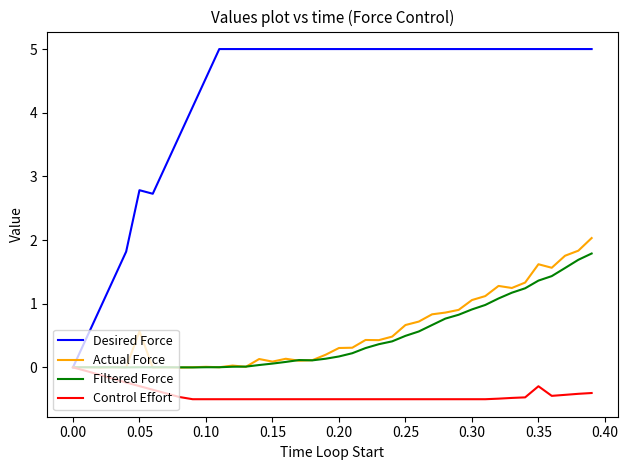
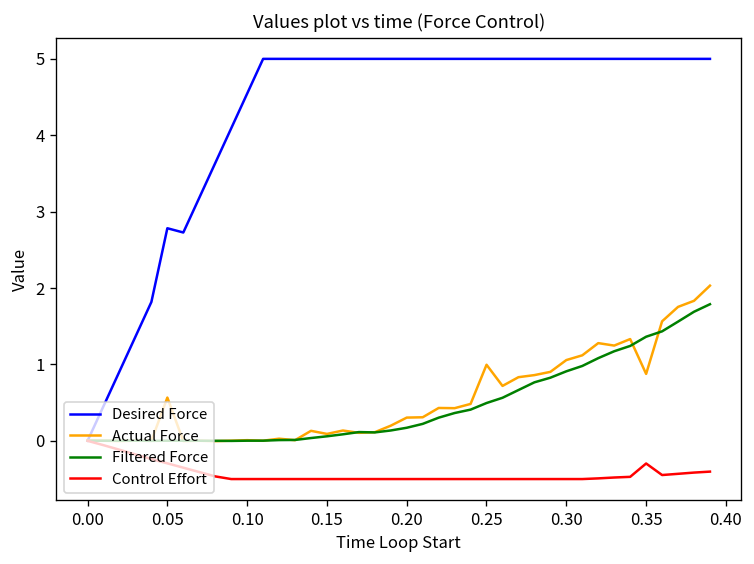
  {
    "Desired Force": {
      "0.05": 2.8,
      "0.10": 4.5,
      "0.15": 5.0,
      "0.20": 5.0,
      "0.25": 5.0,
      "0.30": 5.0,
      "0.35": 5.0
    },
    "Actual Force": {
      "0.20": 0.3,
-     "0.25": 0.7,
+     "0.25": 1.0,
      "0.30": 1.1,
-     "0.35": 1.6
+     "0.35": 0.9
    },
    "Filtered Force": {
      "0.20": 0.2,
      "0.25": 0.5,
      "0.30": 0.9,
      "0.35": 1.4
    },
    "Control Effort": {
      "0.10": -0.5,
      "0.15": -0.5,
      "0.20": -0.5,
      "0.25": -0.5,
      "0.30": -0.5,
      "0.35": -0.3
    }
  }
